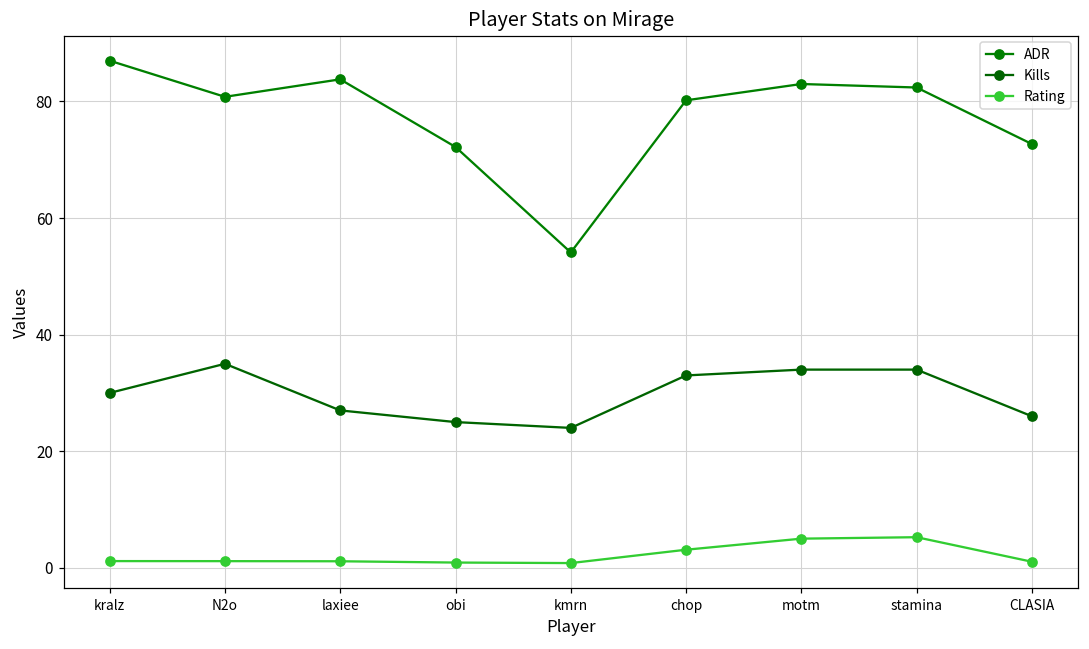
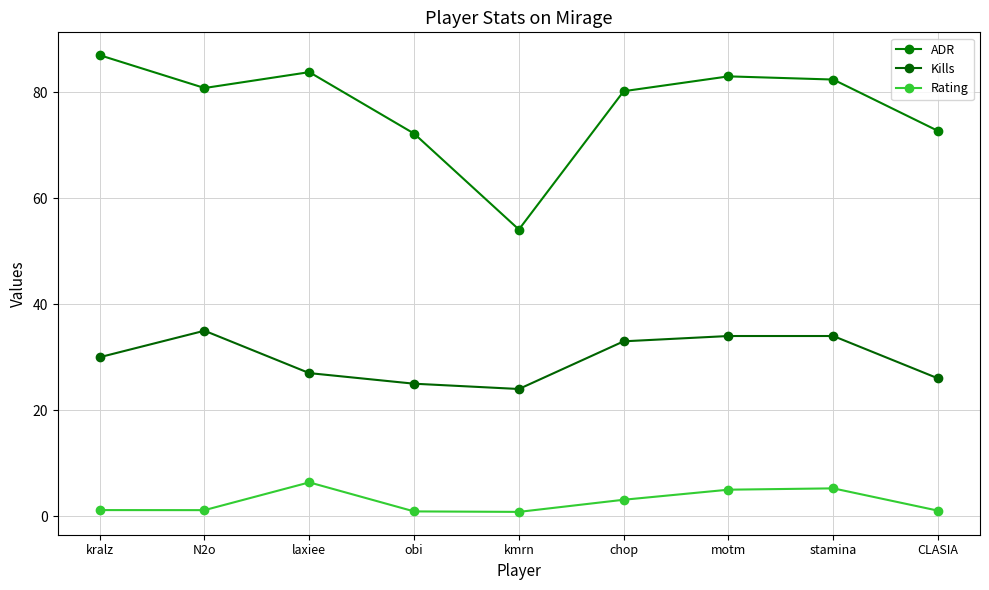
  {
    "Rating": {
      "kralz": 1,
      "N2o": 1,
-     "laxiee": 1,
+     "laxiee": 6,
      "obi": 1,
      "kmrn": 1,
      "chop": 3,
      "motm": 5,
      "stamina": 5,
      "CLASIA": 1
    }
  }
